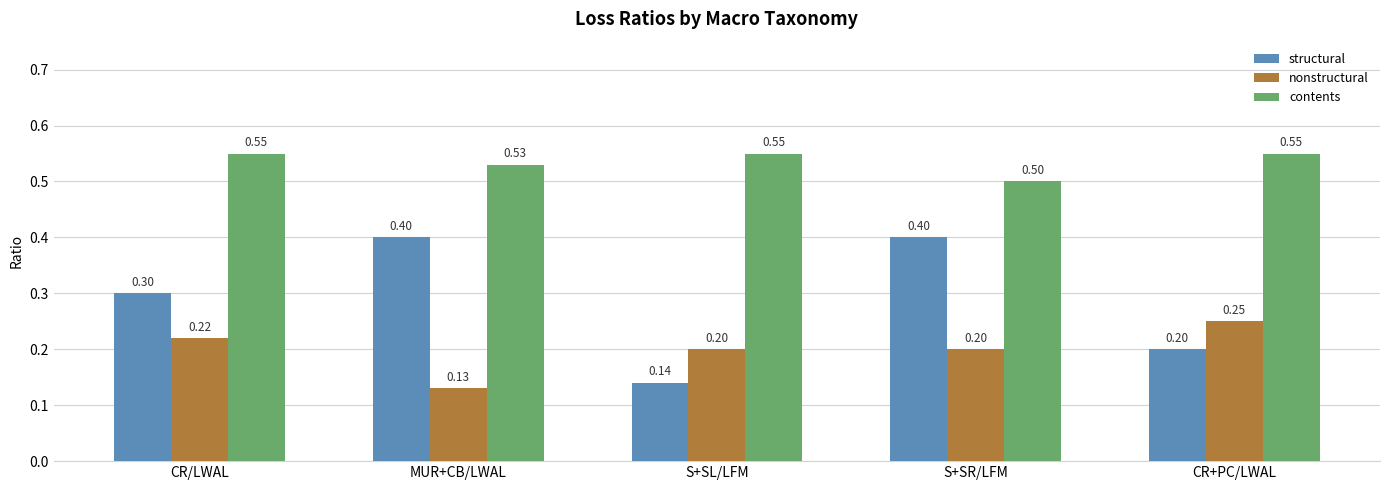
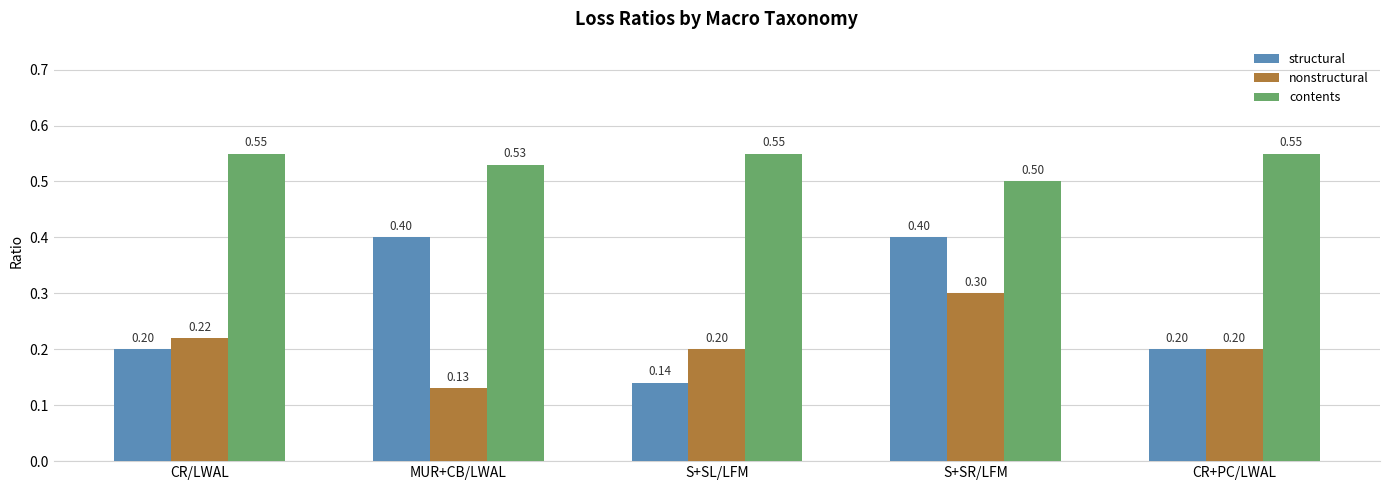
  {
    "structural": {
-     "CR/LWAL": 0.30,
+     "CR/LWAL": 0.20,
      "MUR+CB/LWAL": 0.40,
      "S+SL/LFM": 0.14,
      "S+SR/LFM": 0.40,
      "CR+PC/LWAL": 0.20
    },
    "nonstructural": {
      "CR/LWAL": 0.22,
      "MUR+CB/LWAL": 0.13,
      "S+SL/LFM": 0.20,
-     "S+SR/LFM": 0.20,
-     "CR+PC/LWAL": 0.25
+     "S+SR/LFM": 0.30,
+     "CR+PC/LWAL": 0.20
    },
    "contents": {
      "CR/LWAL": 0.55,
      "MUR+CB/LWAL": 0.53,
      "S+SL/LFM": 0.55,
      "S+SR/LFM": 0.50,
      "CR+PC/LWAL": 0.55
    }
  }
